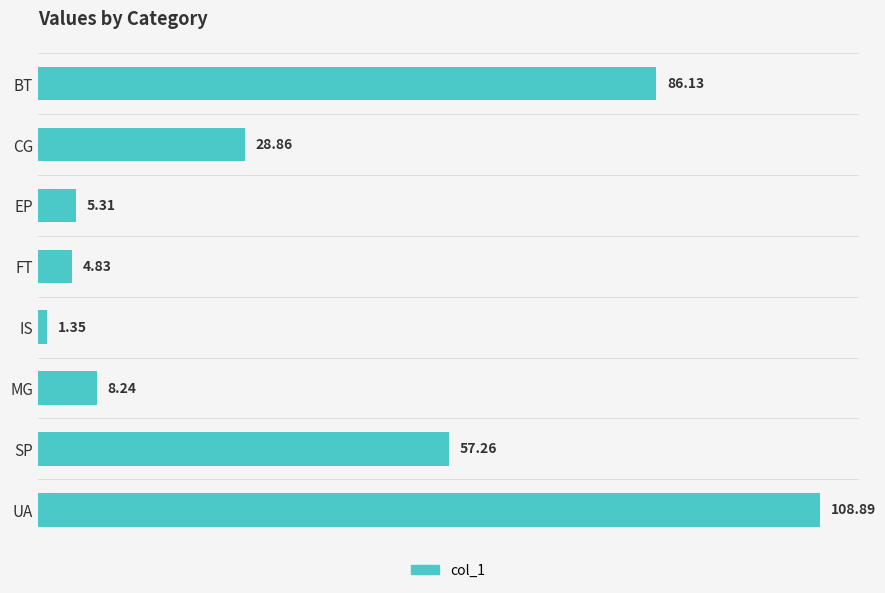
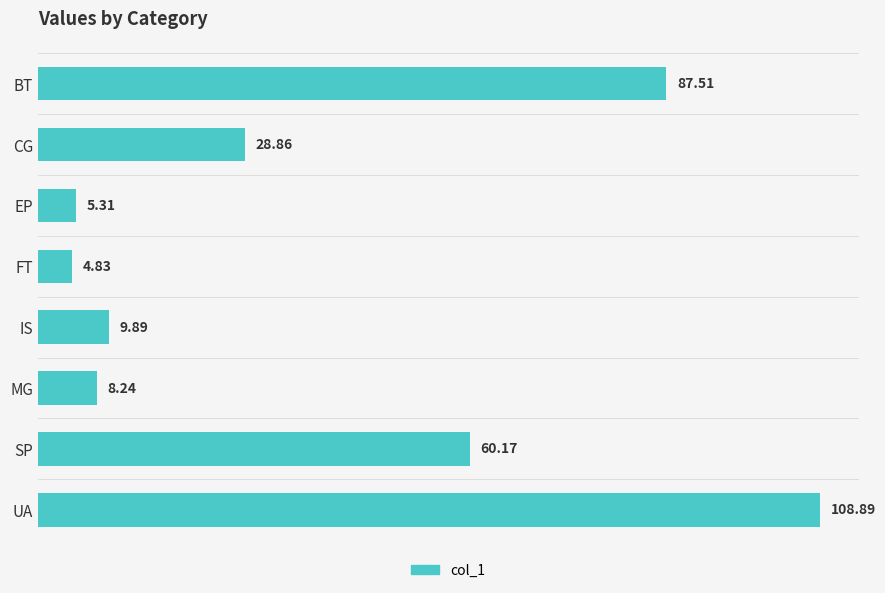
  {
-   "BT": 86.13,
+   "BT": 87.51,
    "CG": 28.86,
    "EP": 5.31,
    "FT": 4.83,
-   "IS": 1.35,
+   "IS": 9.89,
    "MG": 8.24,
-   "SP": 57.26,
+   "SP": 60.17,
    "UA": 108.89
  }
